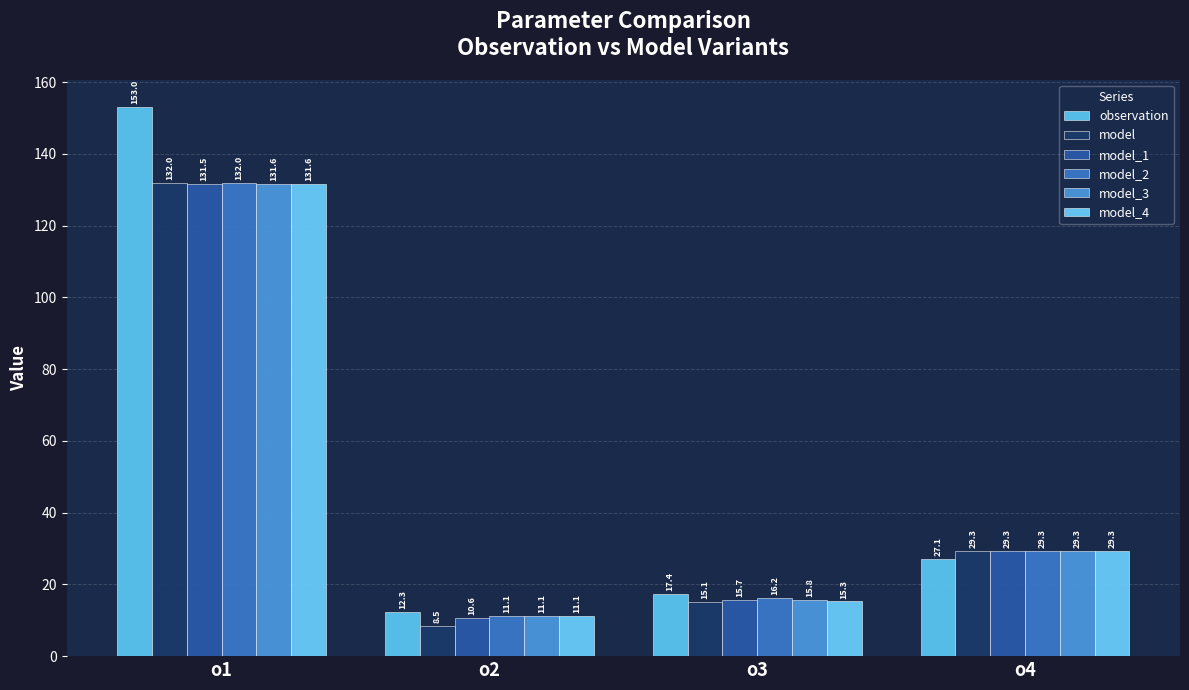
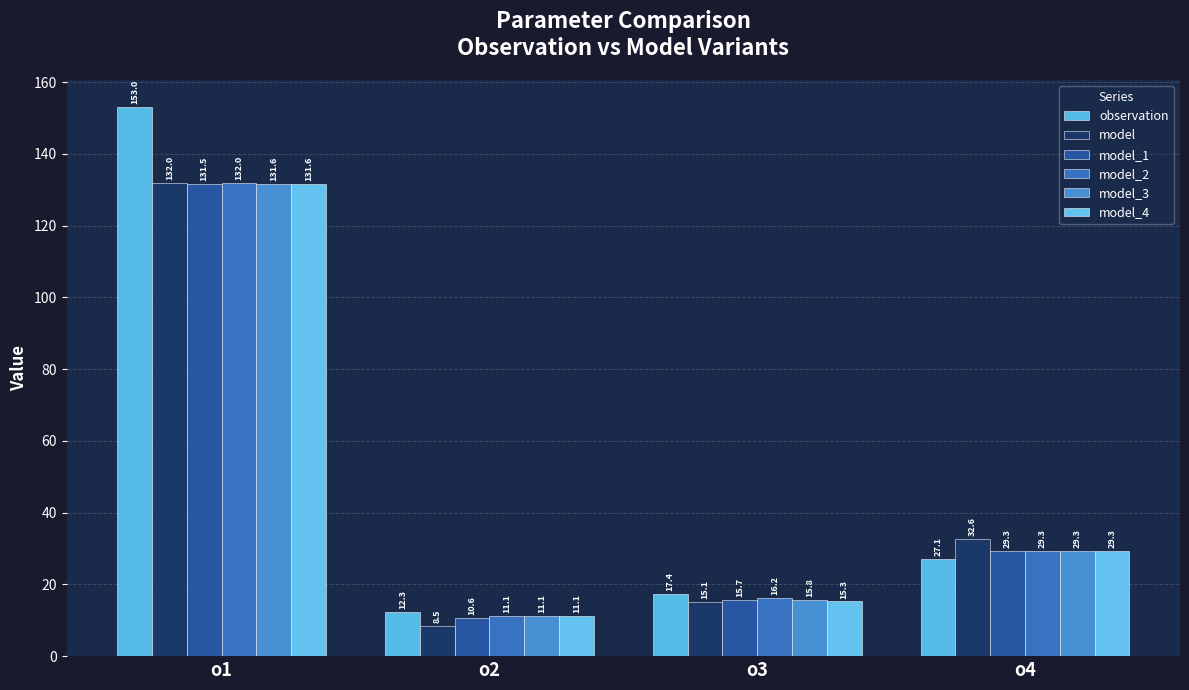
  {
    "model": {
      "o1": 132.0,
      "o2": 8.5,
      "o3": 15.1,
-     "o4": 29.3
+     "o4": 32.6
    }
  }
